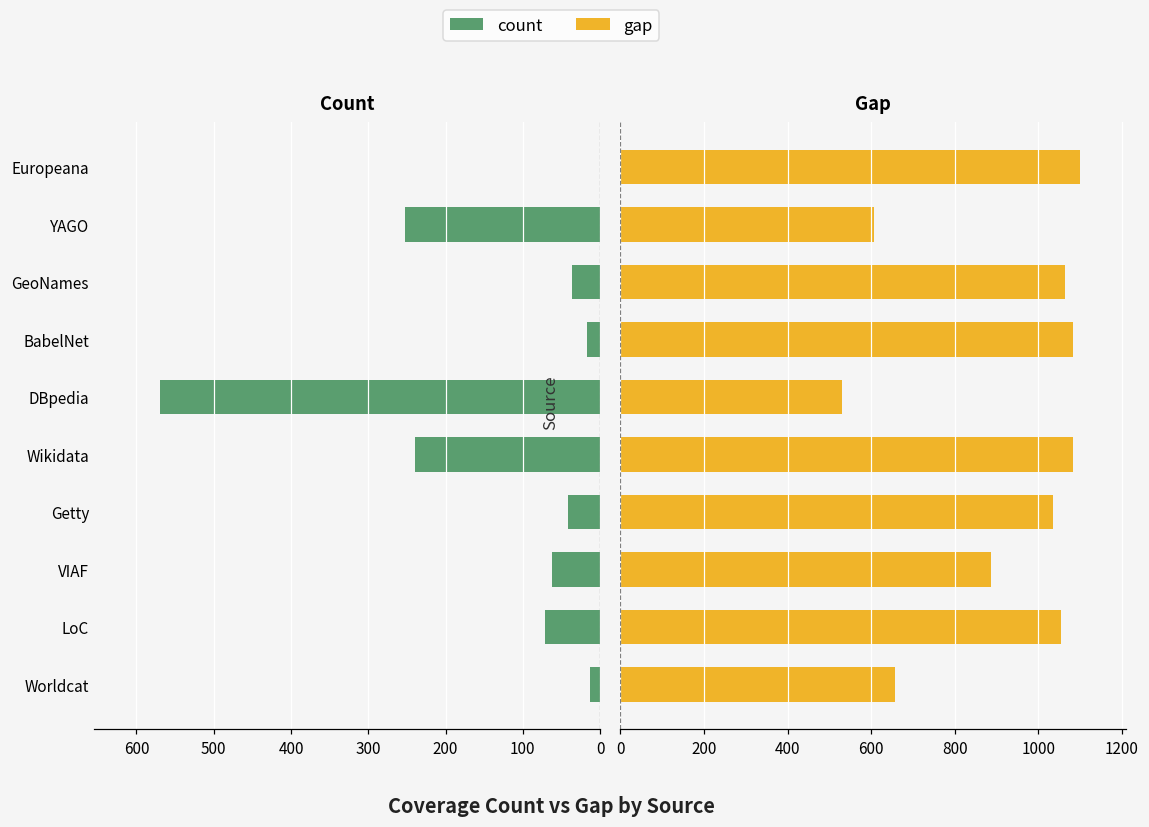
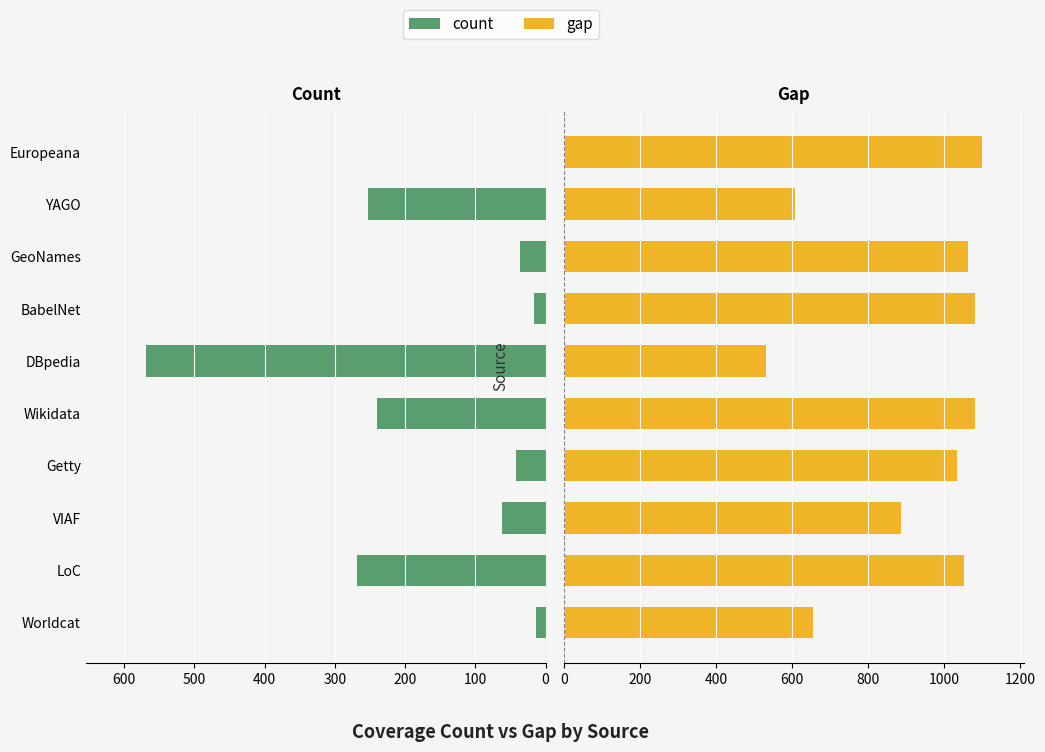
  {
    "Count": {
      "Europeana": 0,
      "YAGO": 250,
      "GeoNames": 40,
      "BabelNet": 20,
      "DBpedia": 570,
      "Wikidata": 240,
      "Getty": 40,
      "VIAF": 60,
-     "LoC": 70,
+     "LoC": 270,
      "Worldcat": 10
    }
  }
